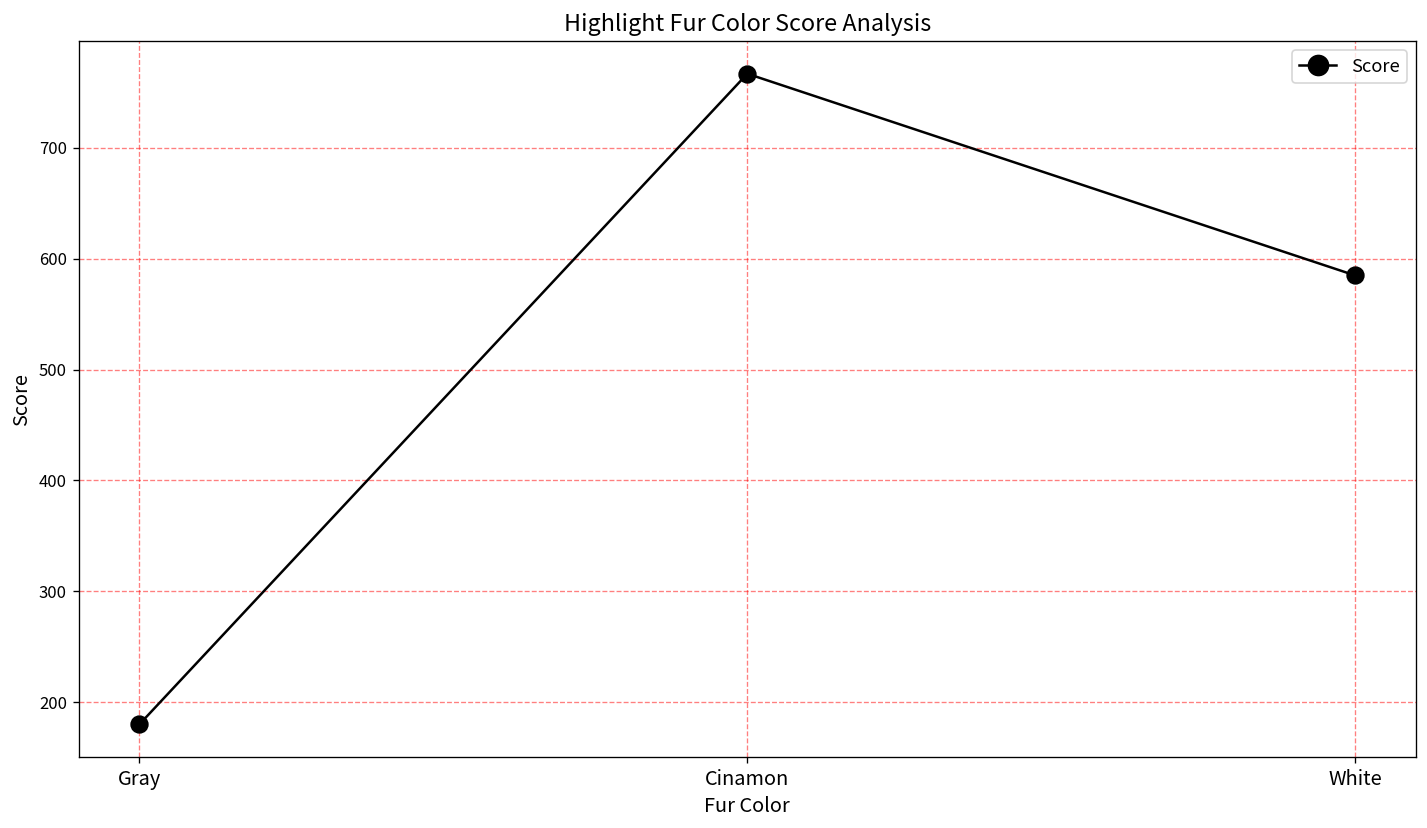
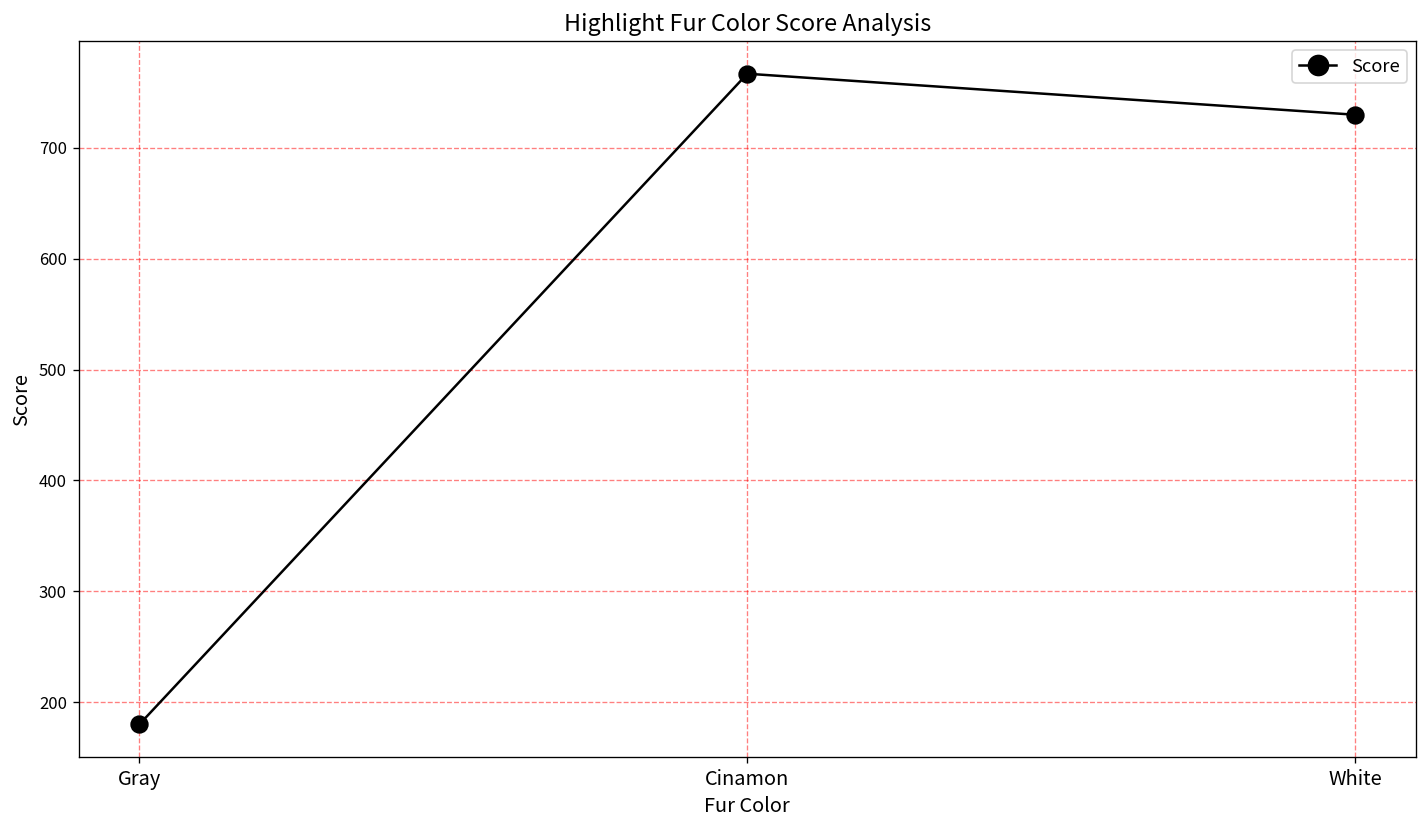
  {
    "Gray": 180,
    "Cinamon": 770,
-   "White": 590
+   "White": 730
  }
